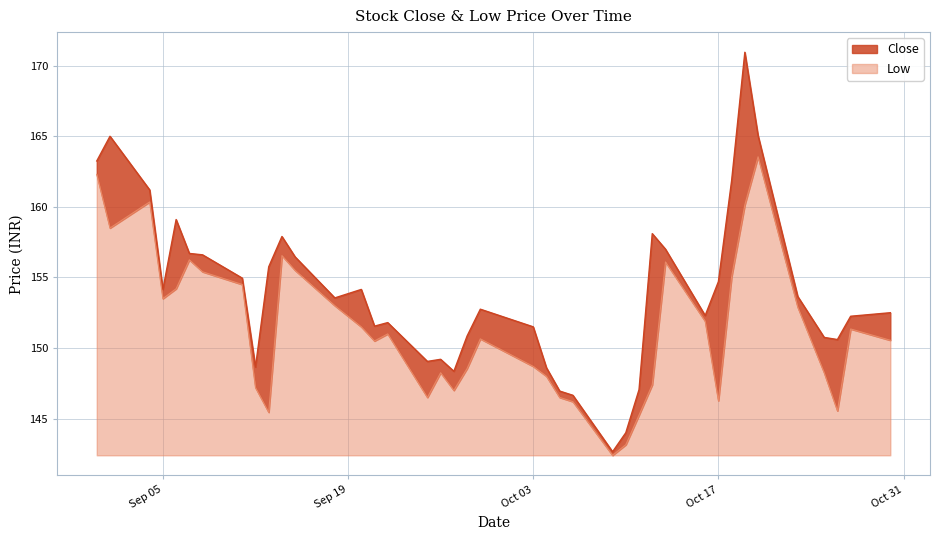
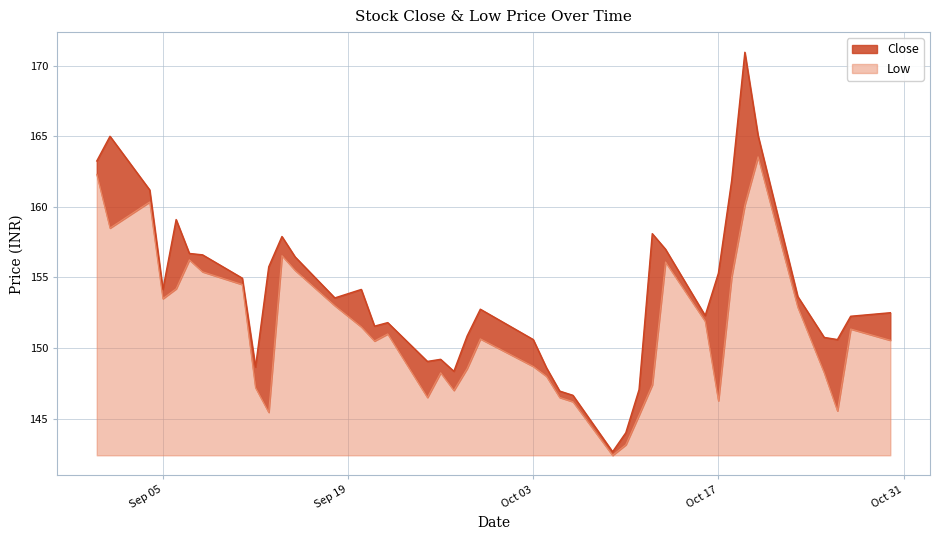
  {
    "Close": {
      "Sep 05": 154.2,
-     "Oct 03": 151.5,
-     "Oct 17": 154.7
+     "Oct 03": 150.6,
+     "Oct 17": 155.3
    },
    "Low": {
      "Sep 05": 153.5,
      "Oct 03": 148.7,
      "Oct 17": 146.3
    }
  }
